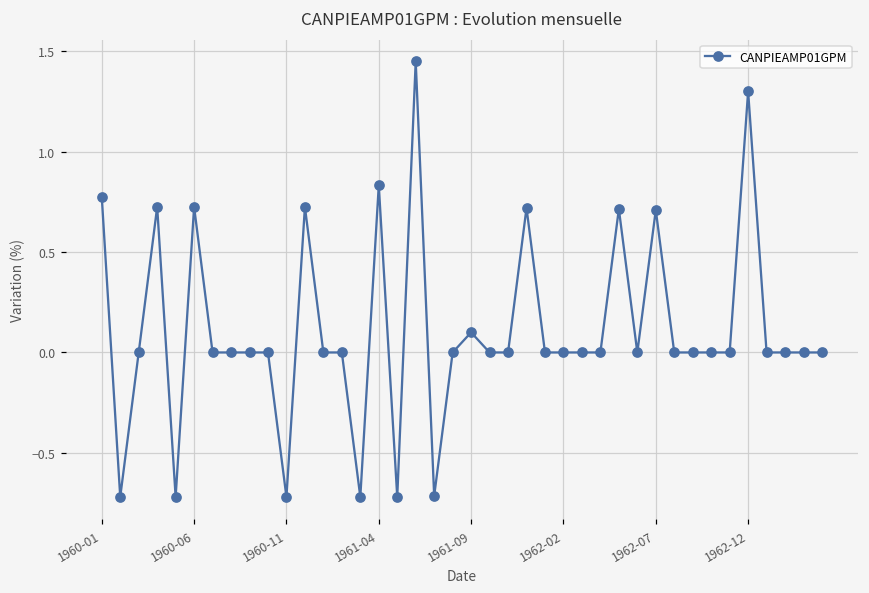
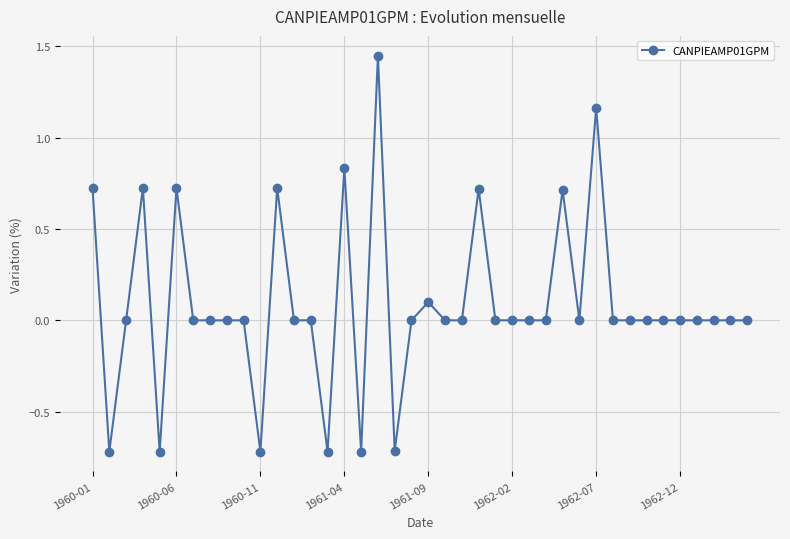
  {
-   "1960-01": 0.77,
+   "1960-01": 0.72,
    "1960-06": 0.72,
    "1960-11": -0.72,
    "1961-04": 0.83,
    "1961-09": 0.10,
    "1962-02": 0.00,
-   "1962-07": 0.71,
-   "1962-12": 1.3
+   "1962-07": 1.16,
+   "1962-12": 0.0
  }
